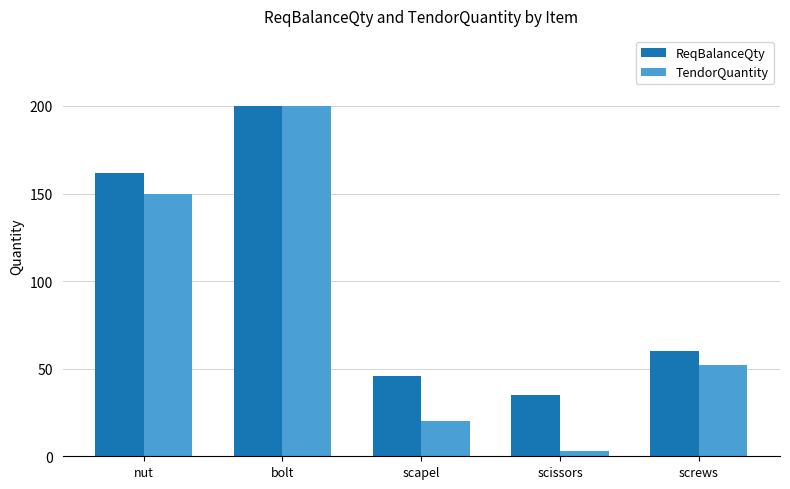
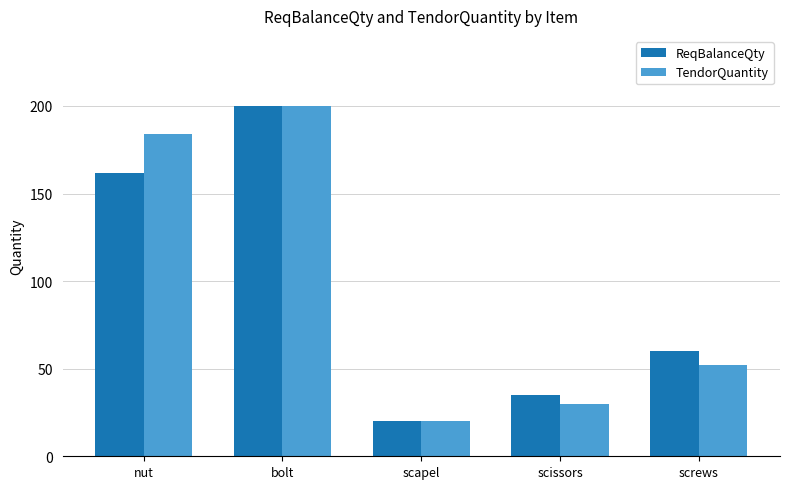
  {
    "ReqBalanceQty": {
      "nut": 162,
      "bolt": 200,
-     "scapel": 46,
+     "scapel": 20,
      "scissors": 35,
      "screws": 60
    },
    "TendorQuantity": {
-     "nut": 150,
+     "nut": 184,
      "bolt": 200,
      "scapel": 20,
-     "scissors": 3,
+     "scissors": 30,
      "screws": 52
    }
  }
